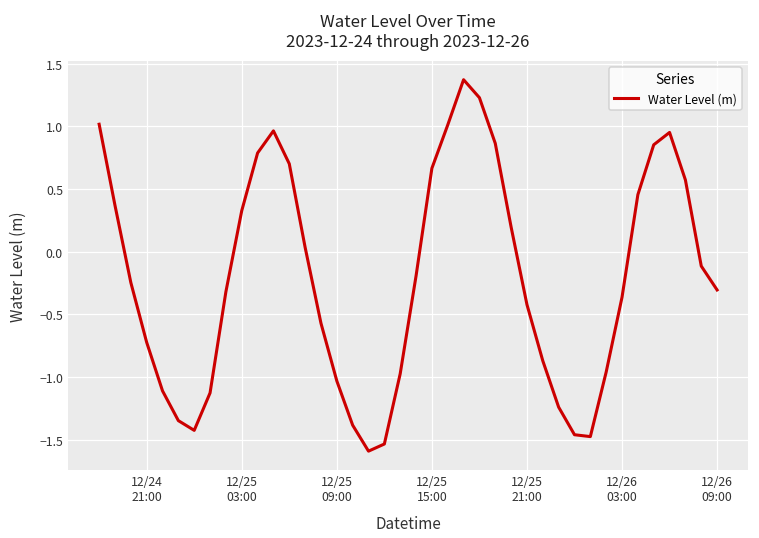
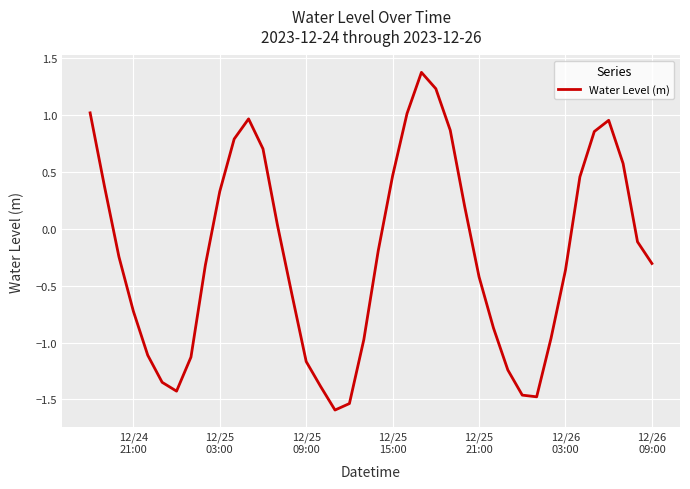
  {
    "12/24 21:00": -0.72,
    "12/25 03:00": 0.33,
-   "12/25 09:00": -1.03,
-   "12/25 15:00": 0.66,
+   "12/25 09:00": -1.17,
+   "12/25 15:00": 0.46,
    "12/25 21:00": -0.42,
    "12/26 03:00": -0.36,
    "12/26 09:00": -0.31
  }
